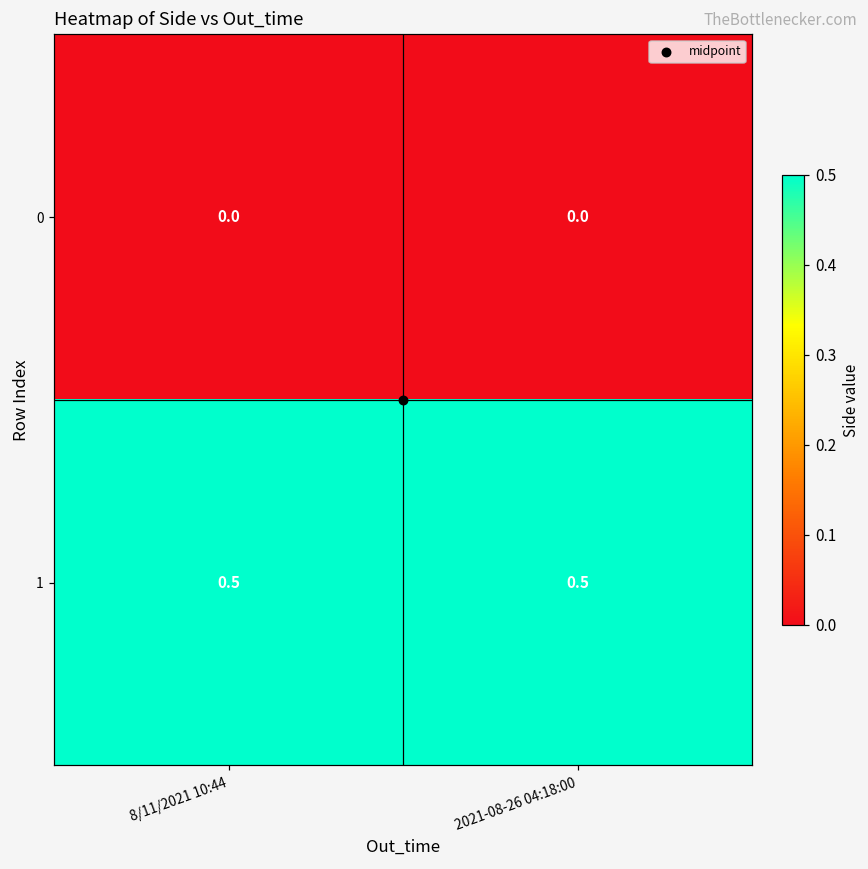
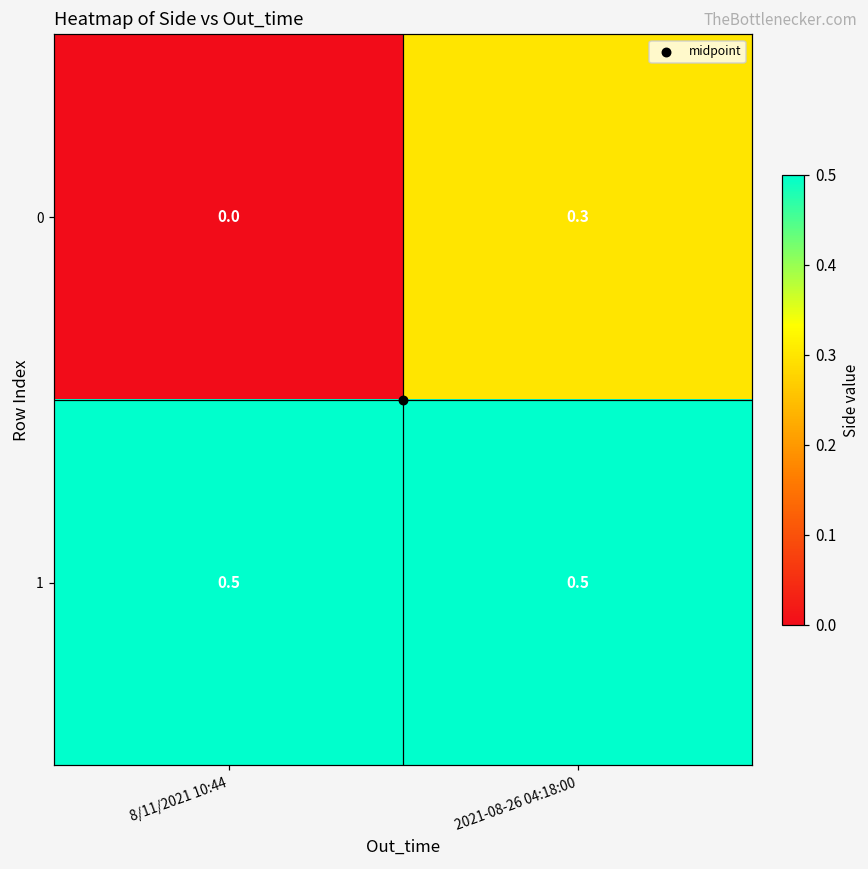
  {
    "0": {
      "8/11/2021 10:44": 0.0,
-     "2021-08-26 04:18:00": 0.0
+     "2021-08-26 04:18:00": 0.3
    },
    "1": {
      "8/11/2021 10:44": 0.5,
      "2021-08-26 04:18:00": 0.5
    }
  }
